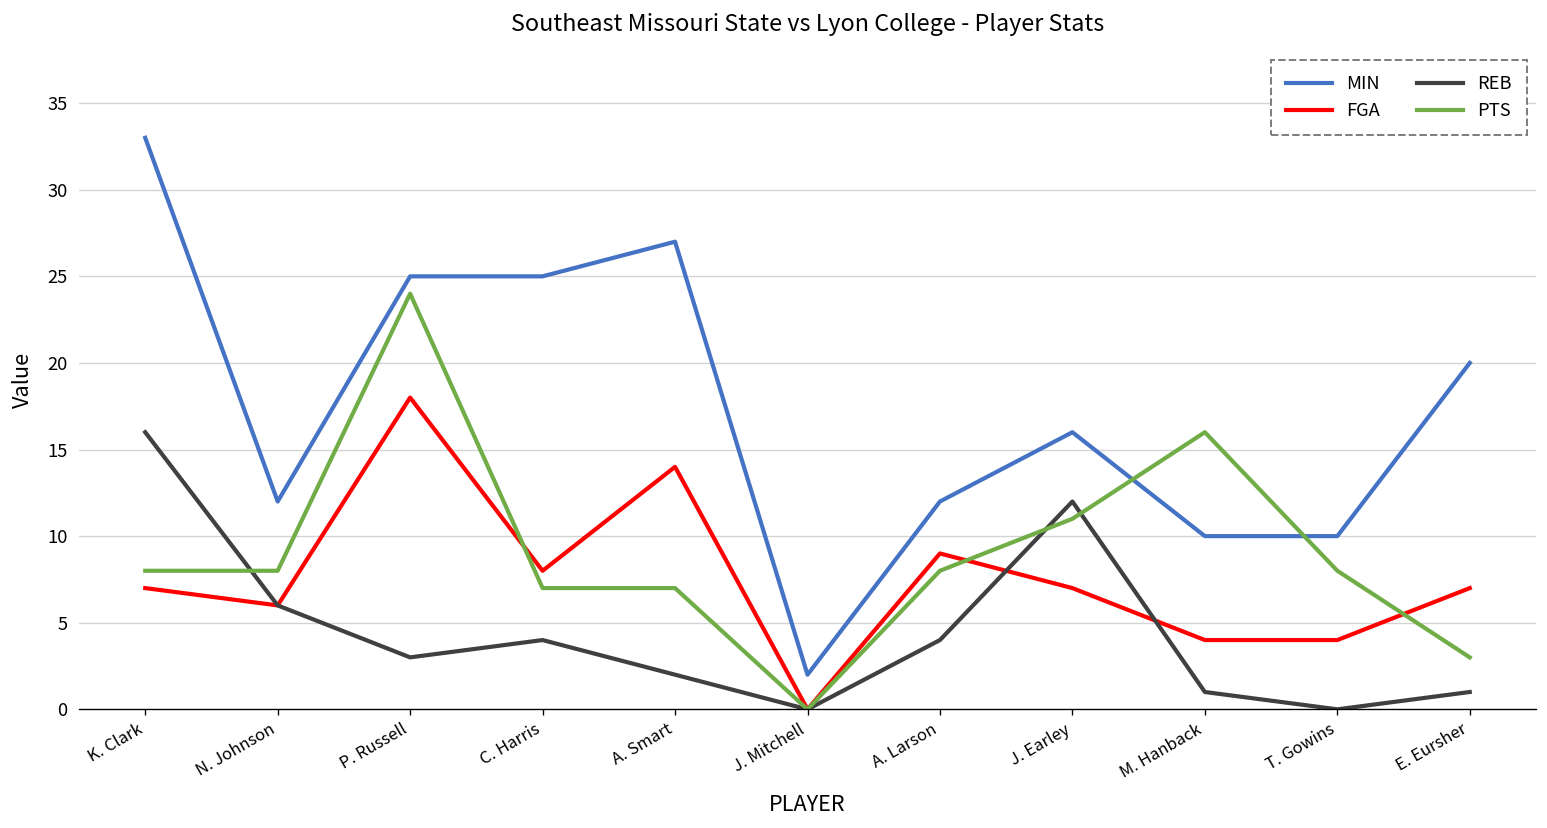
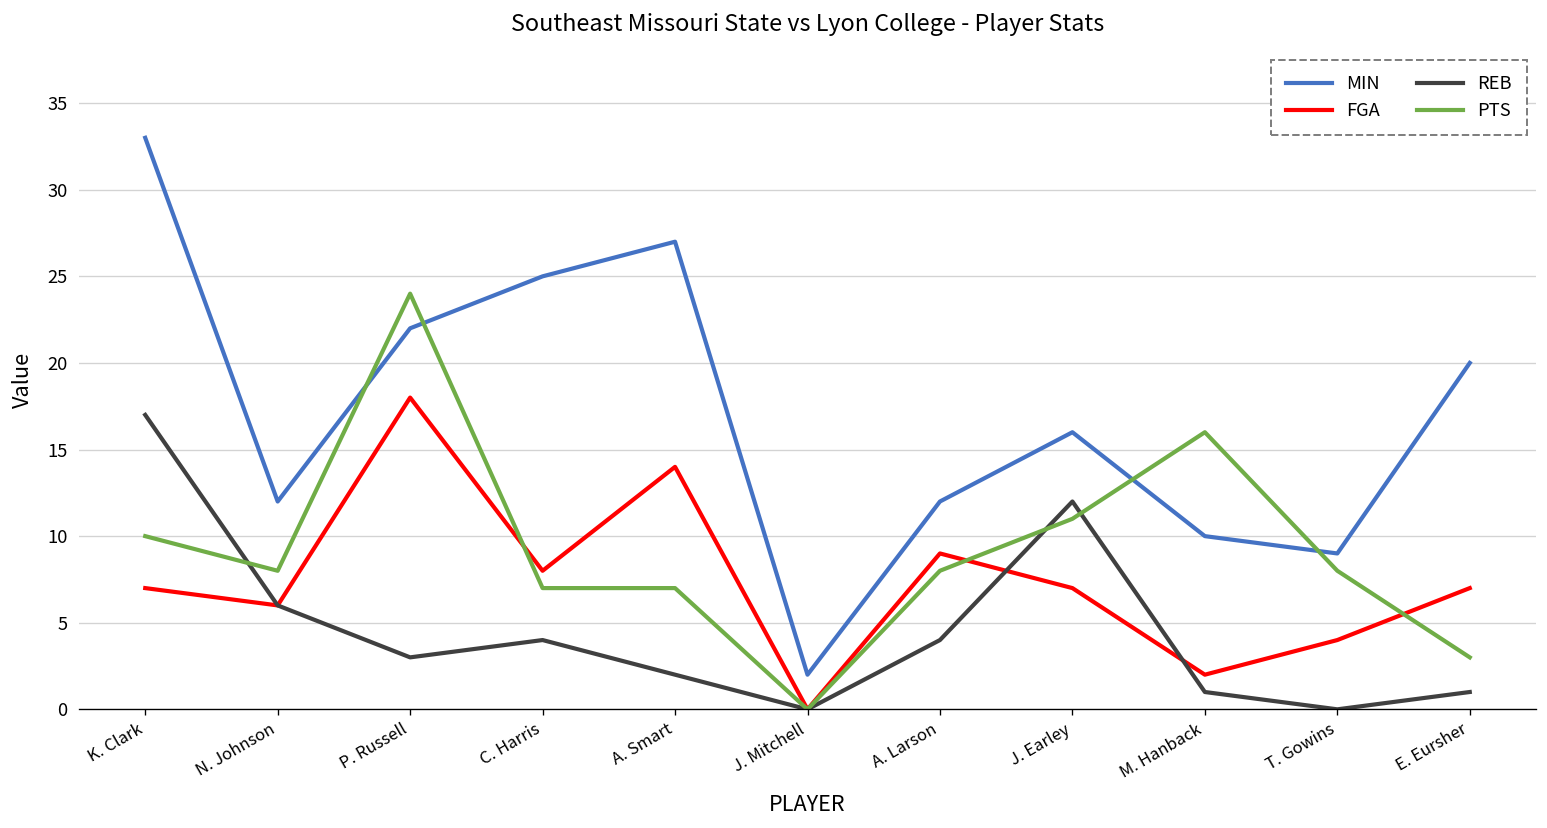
  {
    "MIN": {
      "K. Clark": 33,
      "N. Johnson": 12,
-     "P. Russell": 25,
+     "P. Russell": 22,
      "C. Harris": 25,
      "A. Smart": 27,
      "J. Mitchell": 2,
      "A. Larson": 12,
      "J. Earley": 16,
      "M. Hanback": 10,
-     "T. Gowins": 10,
+     "T. Gowins": 9,
      "E. Eursher": 20
    },
    "FGA": {
      "K. Clark": 7,
      "P. Russell": 18,
      "C. Harris": 8,
      "A. Smart": 14,
      "A. Larson": 9,
      "J. Earley": 7,
-     "M. Hanback": 4,
+     "M. Hanback": 2,
      "T. Gowins": 4,
      "E. Eursher": 7
    },
    "REB": {
-     "K. Clark": 16,
+     "K. Clark": 17,
      "P. Russell": 3,
      "C. Harris": 4,
      "A. Smart": 2,
      "A. Larson": 4,
      "J. Earley": 12,
      "M. Hanback": 1,
      "T. Gowins": 0,
      "E. Eursher": 1
    },
    "PTS": {
-     "K. Clark": 8,
+     "K. Clark": 10,
      "N. Johnson": 8,
      "P. Russell": 24,
      "C. Harris": 7,
      "A. Smart": 7,
      "A. Larson": 8,
      "J. Earley": 11,
      "M. Hanback": 16,
      "T. Gowins": 8,
      "E. Eursher": 3
    }
  }
